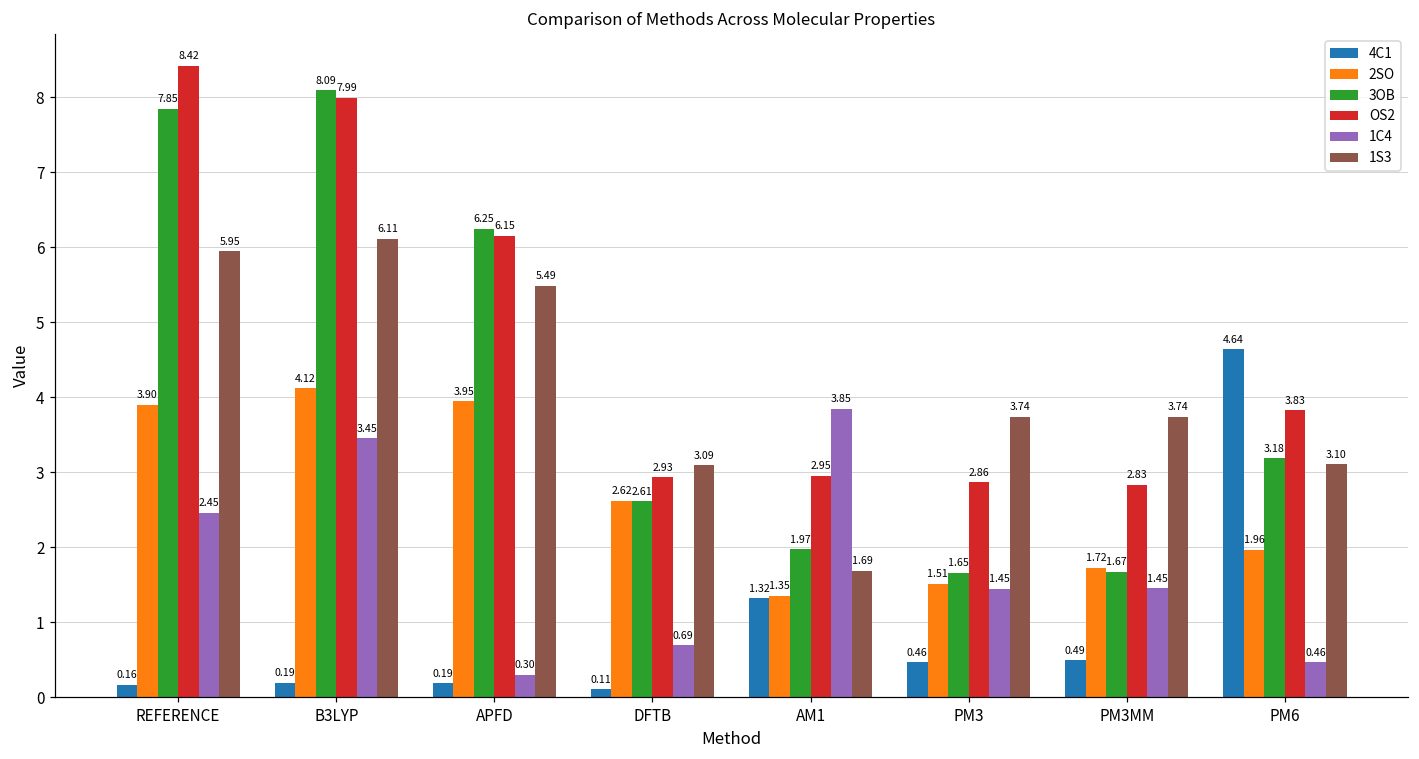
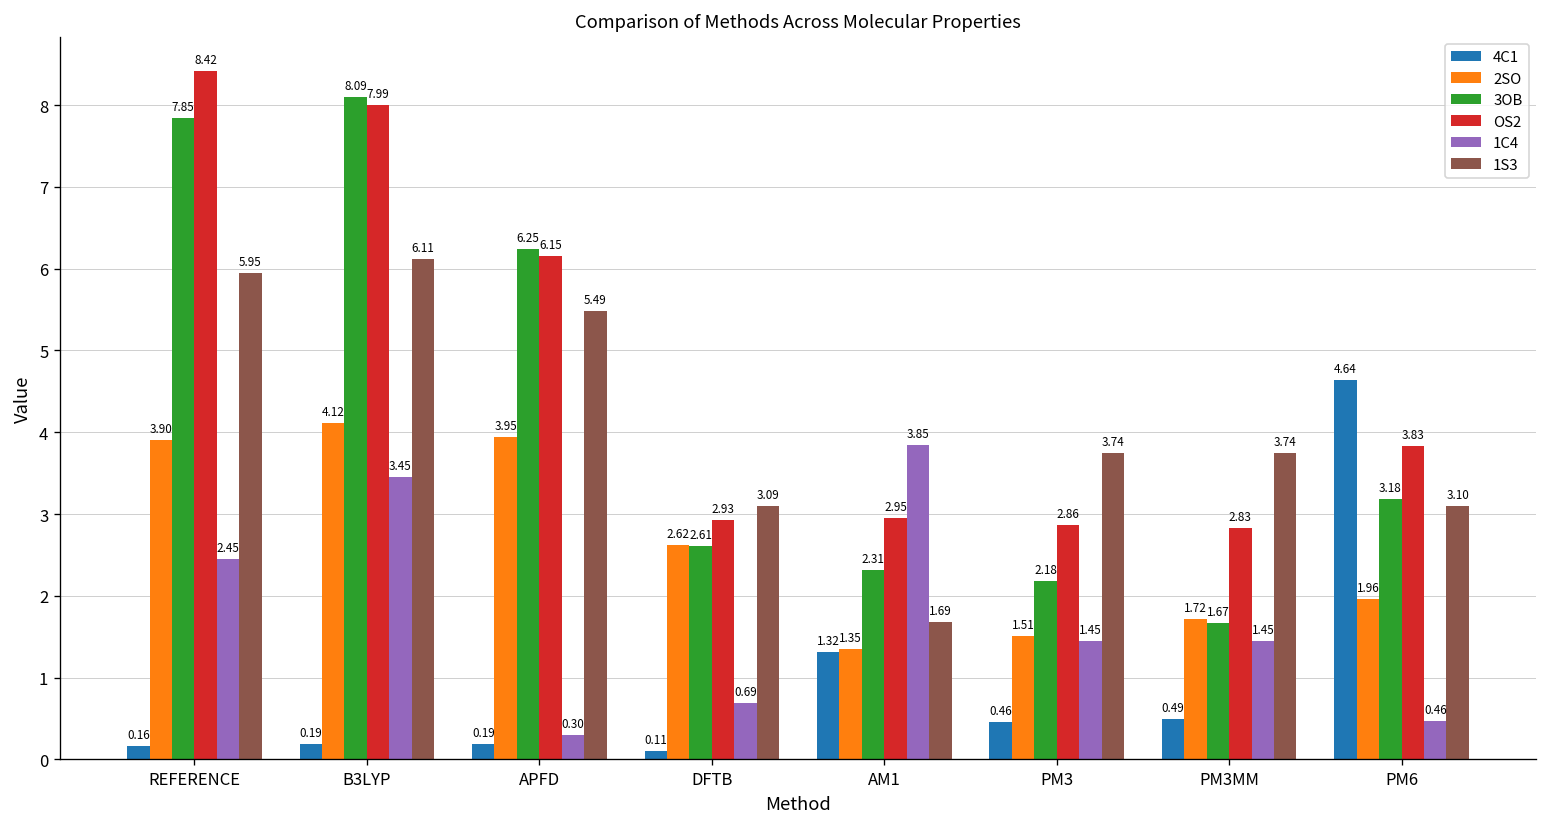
  {
    "4C1": {
      "REFERENCE": 0.16,
      "B3LYP": 0.19,
      "APFD": 0.19,
      "DFTB": 0.11,
      "AM1": 1.32,
      "PM3": 0.46,
      "PM3MM": 0.49,
      "PM6": 4.64
    },
    "2SO": {
      "REFERENCE": 3.90,
      "B3LYP": 4.12,
      "APFD": 3.95,
      "DFTB": 2.62,
      "AM1": 1.35,
      "PM3": 1.51,
      "PM3MM": 1.72,
      "PM6": 1.96
    },
    "3OB": {
      "REFERENCE": 7.85,
      "B3LYP": 8.09,
      "APFD": 6.25,
      "DFTB": 2.61,
-     "AM1": 1.97,
-     "PM3": 1.65,
+     "AM1": 2.31,
+     "PM3": 2.18,
      "PM3MM": 1.67,
      "PM6": 3.18
    },
    "OS2": {
      "REFERENCE": 8.42,
      "B3LYP": 7.99,
      "APFD": 6.15,
      "DFTB": 2.93,
      "AM1": 2.95,
      "PM3": 2.86,
      "PM3MM": 2.83,
      "PM6": 3.83
    },
    "1C4": {
      "REFERENCE": 2.45,
      "B3LYP": 3.45,
      "APFD": 0.30,
      "DFTB": 0.69,
      "AM1": 3.85,
      "PM3": 1.45,
      "PM3MM": 1.45,
      "PM6": 0.46
    },
    "1S3": {
      "REFERENCE": 5.95,
      "B3LYP": 6.11,
      "APFD": 5.49,
      "DFTB": 3.09,
      "AM1": 1.69,
      "PM3": 3.74,
      "PM3MM": 3.74,
      "PM6": 3.10
    }
  }
